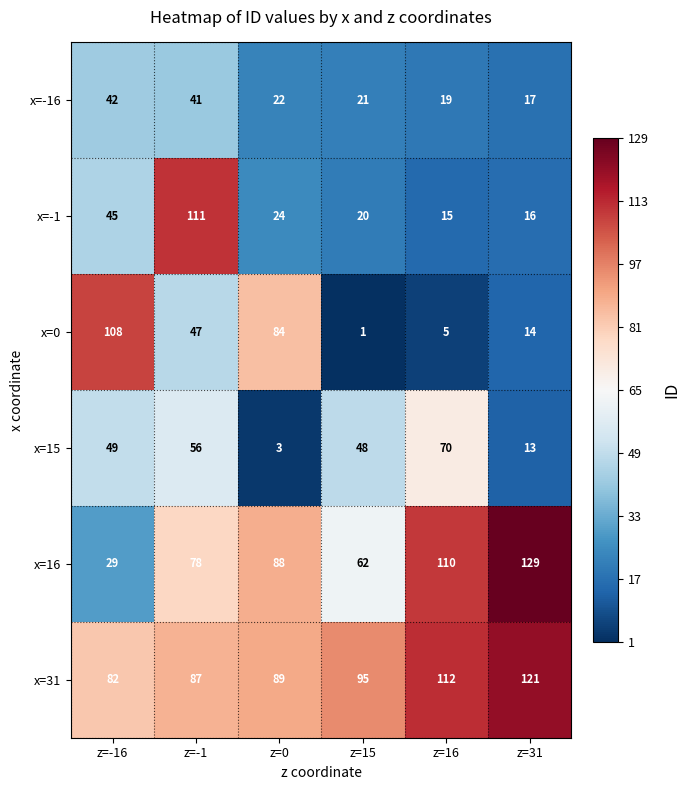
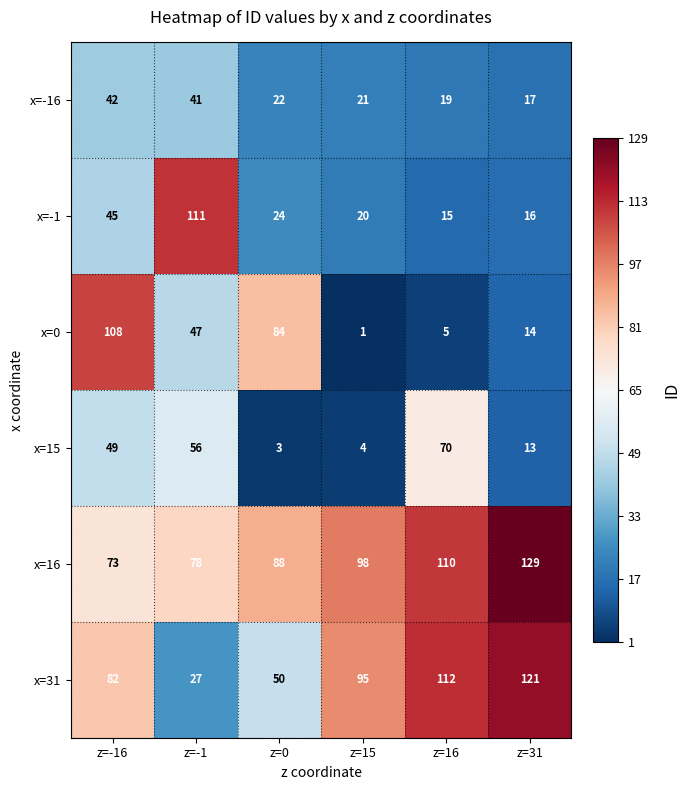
  {
    "x=-16": {
      "z=-16": 42,
      "z=-1": 41,
      "z=0": 22,
      "z=15": 21,
      "z=16": 19,
      "z=31": 17
    },
    "x=-1": {
      "z=-16": 45,
      "z=-1": 111,
      "z=0": 24,
      "z=15": 20,
      "z=16": 15,
      "z=31": 16
    },
    "x=0": {
      "z=-16": 108,
      "z=-1": 47,
      "z=0": 84,
      "z=15": 1,
      "z=16": 5,
      "z=31": 14
    },
    "x=15": {
      "z=-16": 49,
      "z=-1": 56,
      "z=0": 3,
-     "z=15": 48,
+     "z=15": 4,
      "z=16": 70,
      "z=31": 13
    },
    "x=16": {
-     "z=-16": 29,
+     "z=-16": 73,
      "z=-1": 78,
      "z=0": 88,
-     "z=15": 62,
+     "z=15": 98,
      "z=16": 110,
      "z=31": 129
    },
    "x=31": {
      "z=-16": 82,
-     "z=-1": 87,
-     "z=0": 89,
+     "z=-1": 27,
+     "z=0": 50,
      "z=15": 95,
      "z=16": 112,
      "z=31": 121
    }
  }
